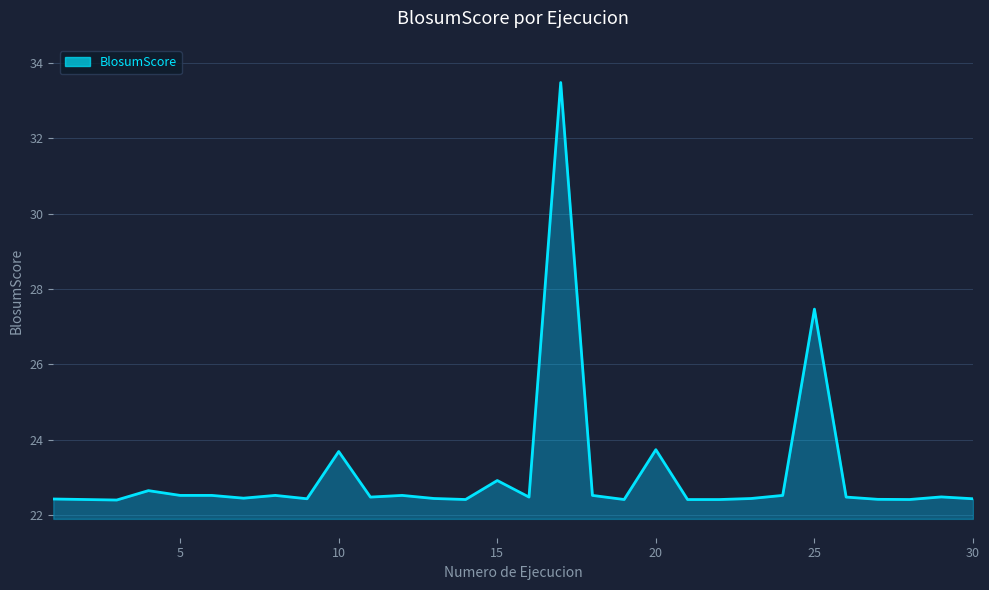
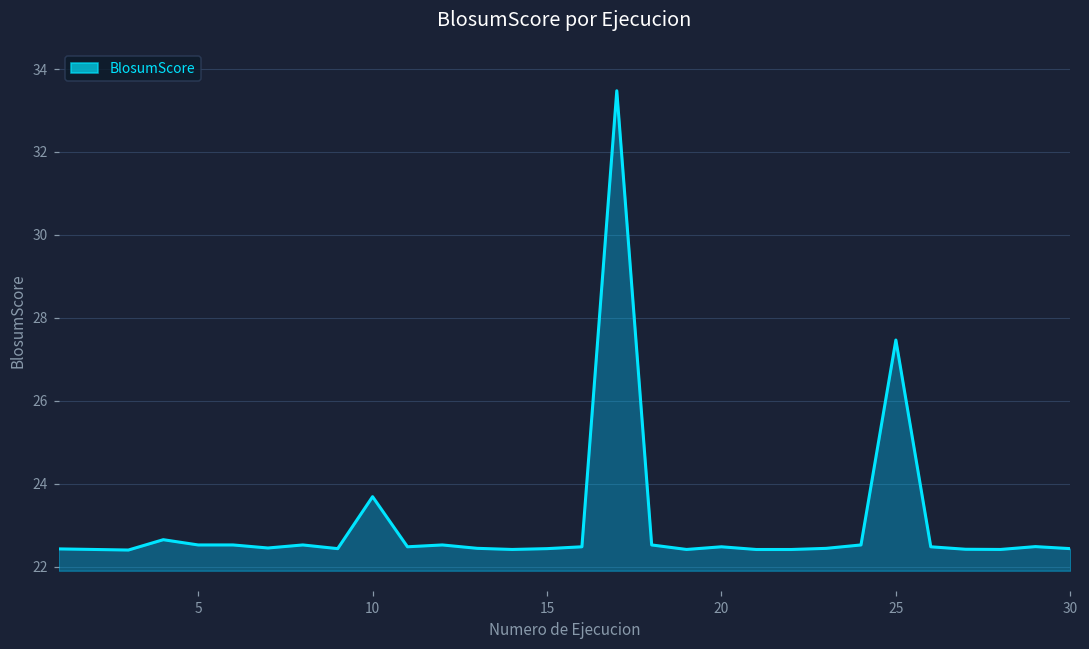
  {
    "5": 22.5,
    "10": 23.7,
-   "15": 22.9,
-   "20": 23.7,
+   "15": 22.4,
+   "20": 22.5,
    "25": 27.5,
    "30": 22.4
  }
